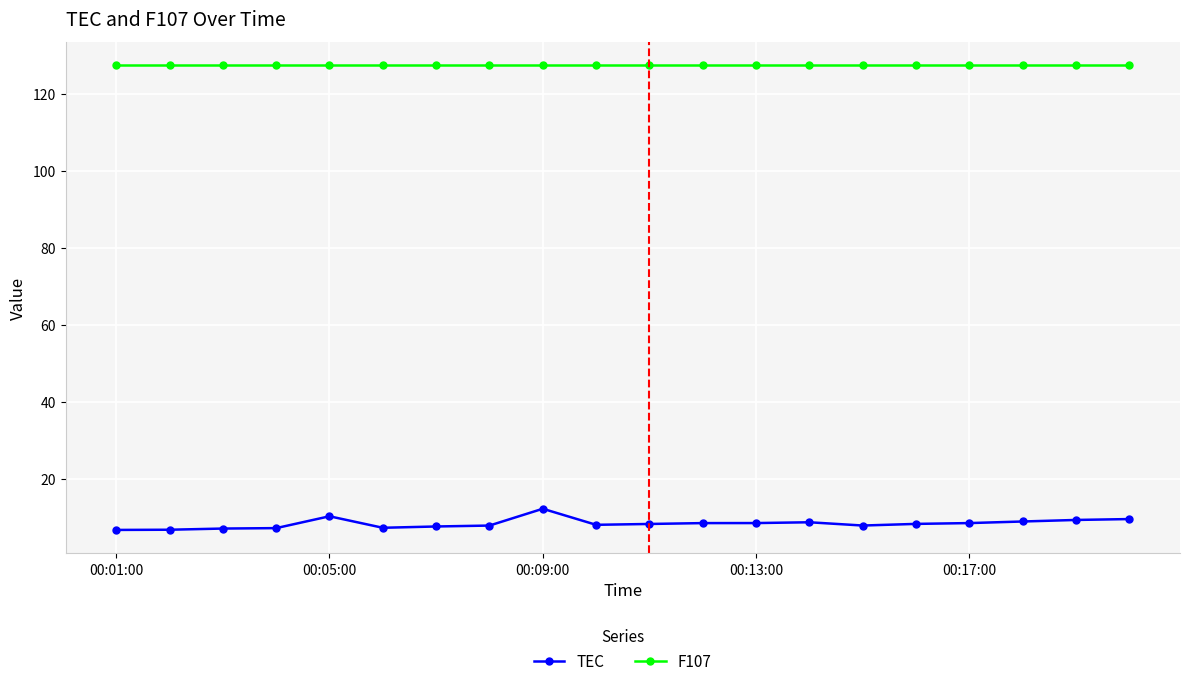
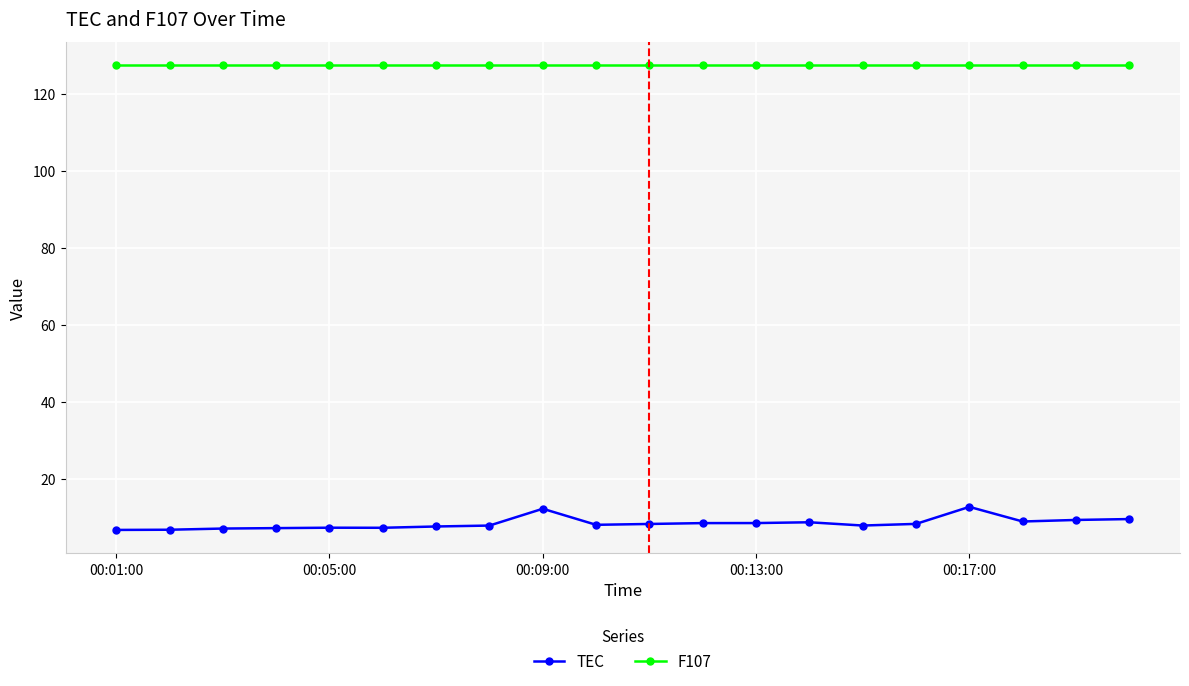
  {
    "TEC": {
      "00:01:00": 7,
-     "00:05:00": 10,
+     "00:05:00": 7,
      "00:09:00": 12,
      "00:13:00": 8,
-     "00:17:00": 8
+     "00:17:00": 13
    },
    "F107": {
      "00:01:00": 127,
      "00:05:00": 127,
      "00:09:00": 127,
      "00:13:00": 127,
      "00:17:00": 127
    }
  }
